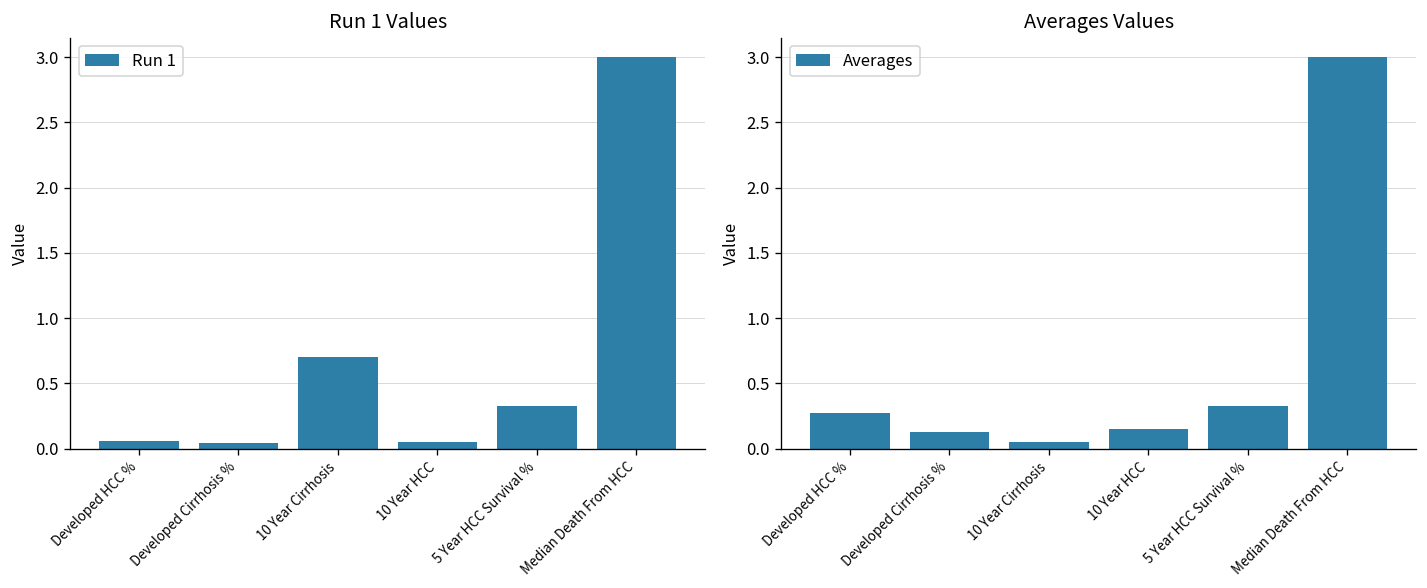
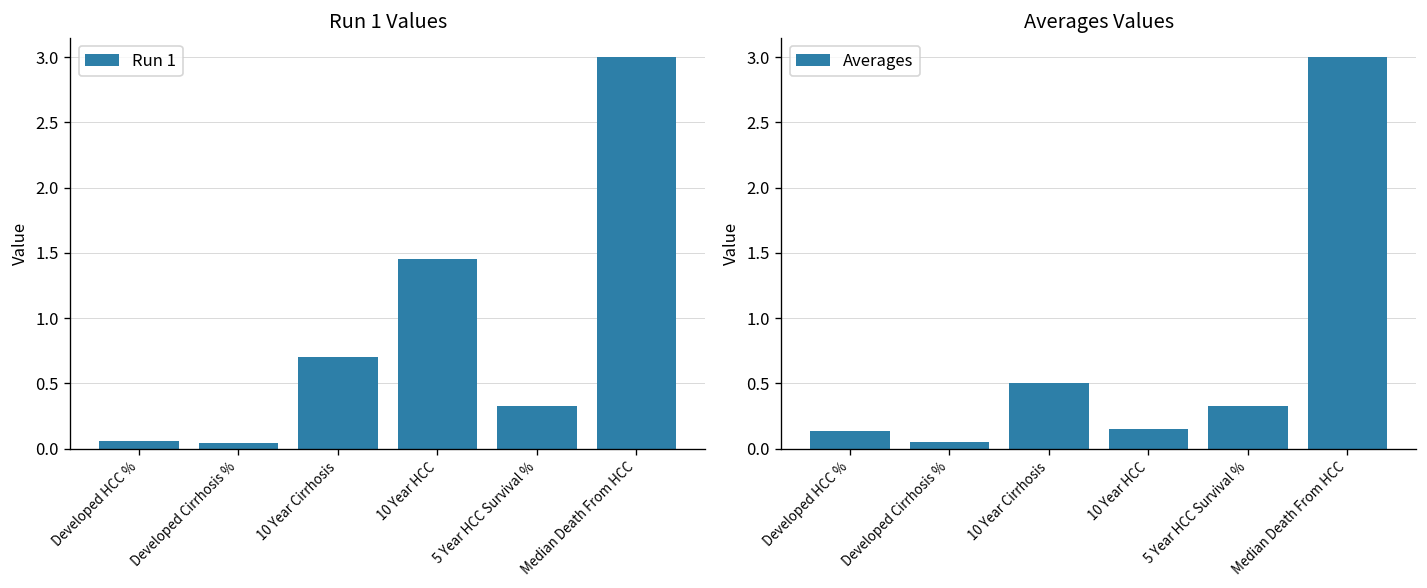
  {
    "Run 1 Values": {
      "Developed HCC %": 0.06,
      "Developed Cirrhosis %": 0.05,
      "10 Year Cirrhosis": 0.70,
-     "10 Year HCC": 0.05,
+     "10 Year HCC": 1.45,
      "5 Year HCC Survival %": 0.32,
      "Median Death From HCC": 3.00
    },
    "Averages Values": {
-     "Developed HCC %": 0.27,
-     "Developed Cirrhosis %": 0.13,
-     "10 Year Cirrhosis": 0.05,
+     "Developed HCC %": 0.14,
+     "Developed Cirrhosis %": 0.05,
+     "10 Year Cirrhosis": 0.50,
      "10 Year HCC": 0.15,
      "5 Year HCC Survival %": 0.32,
      "Median Death From HCC": 3.00
    }
  }
